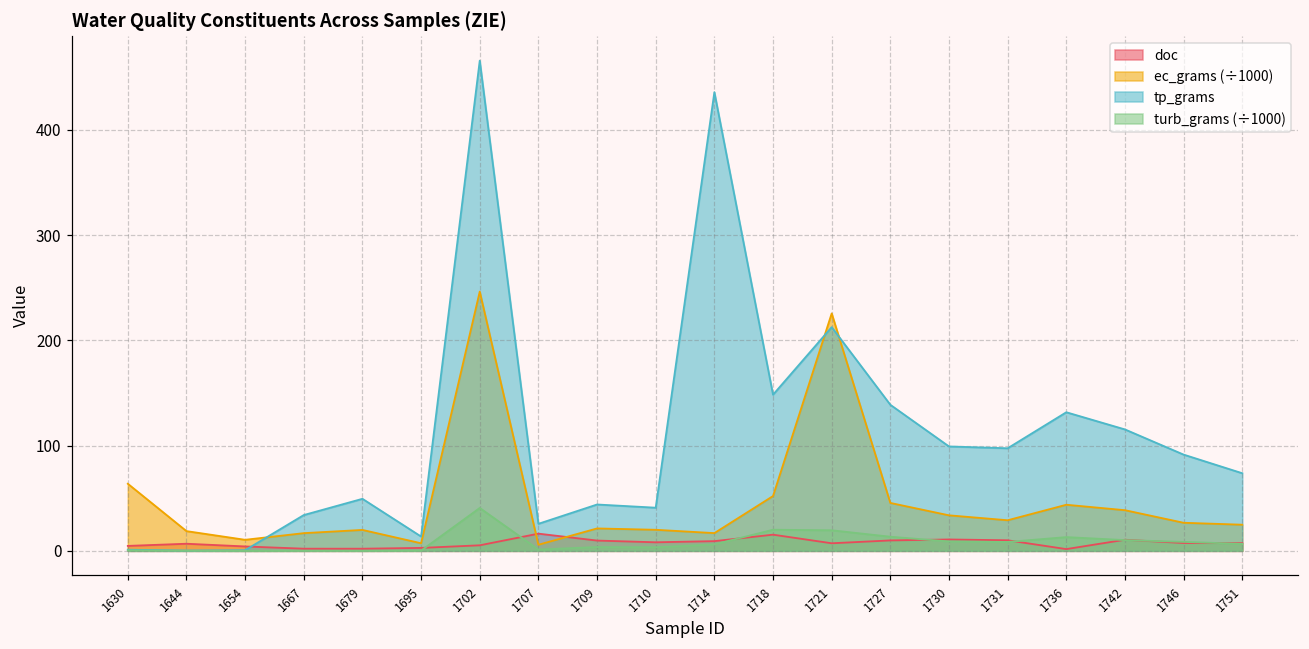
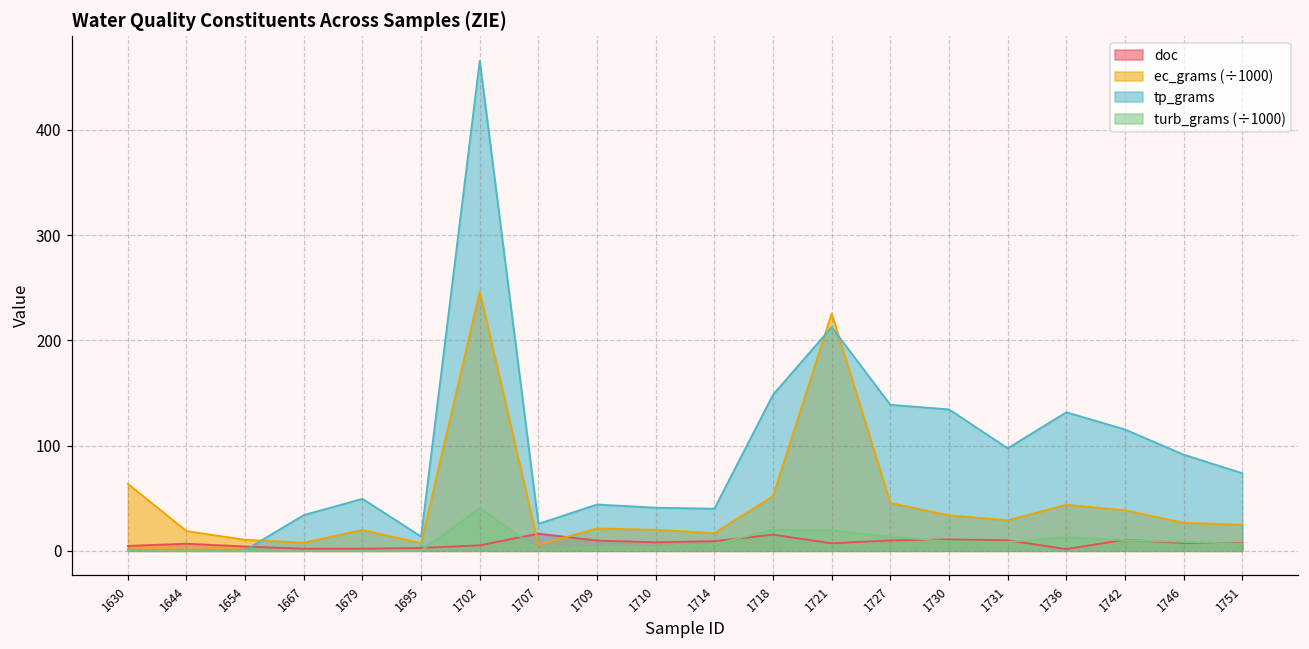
  {
    "doc": {
      "1630": 0,
      "1644": 10,
      "1654": 0,
      "1702": 10,
      "1707": 20,
      "1709": 10,
      "1710": 10,
      "1714": 10,
      "1718": 20,
      "1721": 10,
      "1727": 10,
      "1736": 0
    },
    "ec_grams (÷1000)": {
      "1630": 60,
      "1644": 20,
      "1654": 10,
-     "1667": 20,
+     "1667": 10,
      "1679": 20,
      "1695": 10,
      "1702": 250,
      "1707": 10,
      "1709": 20,
      "1710": 20,
      "1714": 20,
      "1718": 50,
      "1721": 230,
      "1727": 50,
      "1730": 30,
      "1731": 30,
      "1736": 40,
      "1742": 40,
      "1746": 30,
      "1751": 20
    },
    "tp_grams": {
      "1667": 30,
      "1679": 50,
      "1695": 10,
      "1702": 470,
      "1707": 30,
      "1709": 40,
      "1710": 40,
-     "1714": 440,
+     "1714": 40,
      "1718": 150,
      "1721": 210,
      "1727": 140,
-     "1730": 100,
+     "1730": 130,
      "1731": 100,
      "1736": 130,
      "1742": 120,
      "1746": 90,
      "1751": 70
    },
    "turb_grams (÷1000)": {
      "1702": 40,
      "1707": 0,
      "1709": 0,
      "1710": 0,
      "1714": 10,
      "1718": 20,
      "1721": 20,
      "1727": 10,
      "1736": 10
    }
  }
